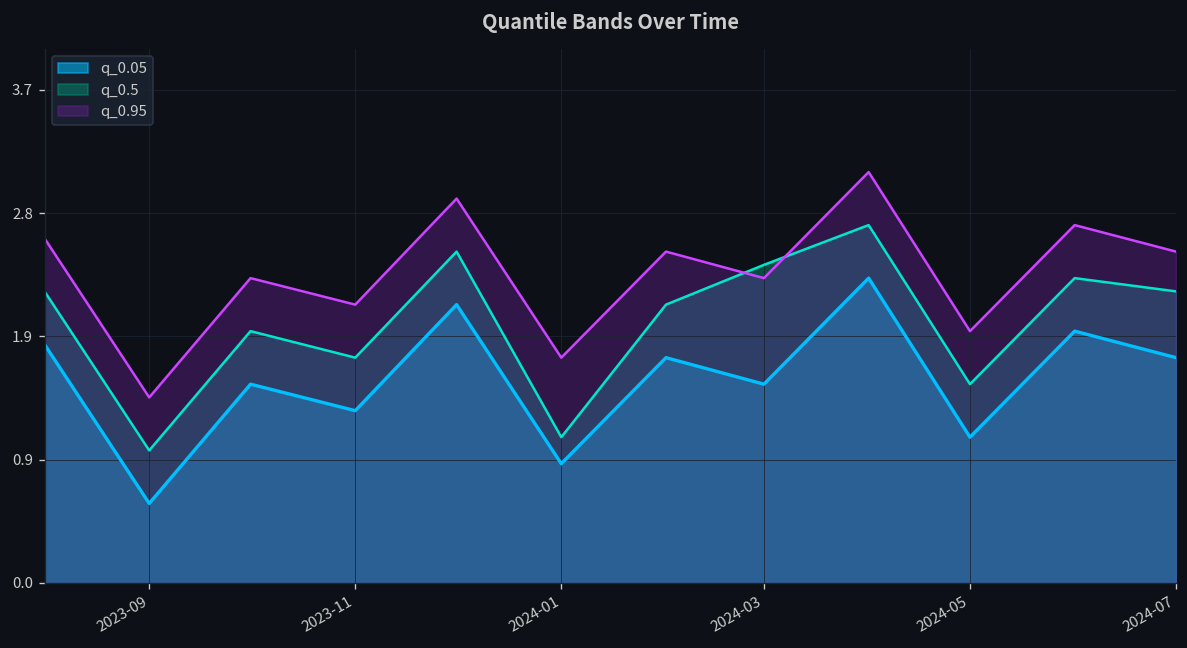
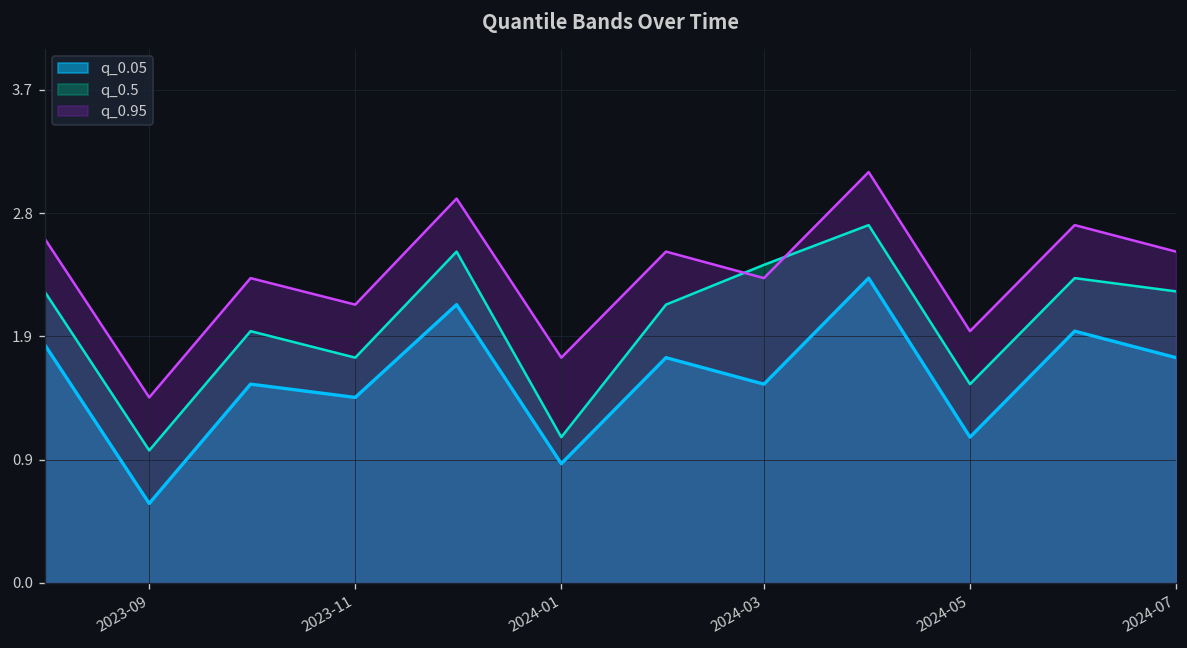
  {
    "q_0.05": {
      "2023-09": 0.60,
-     "2023-11": 1.30,
+     "2023-11": 1.40,
      "2024-01": 0.90,
      "2024-03": 1.50,
      "2024-05": 1.10,
      "2024-07": 1.70
    },
    "q_0.5": {
      "2023-09": 1.00,
      "2023-11": 1.70,
      "2024-01": 1.10,
      "2024-03": 2.40,
      "2024-05": 1.50,
      "2024-07": 2.20
    },
    "q_0.95": {
      "2023-09": 1.40,
      "2023-11": 2.10,
      "2024-01": 1.70,
      "2024-03": 2.30,
      "2024-05": 1.90,
      "2024-07": 2.50
    }
  }
